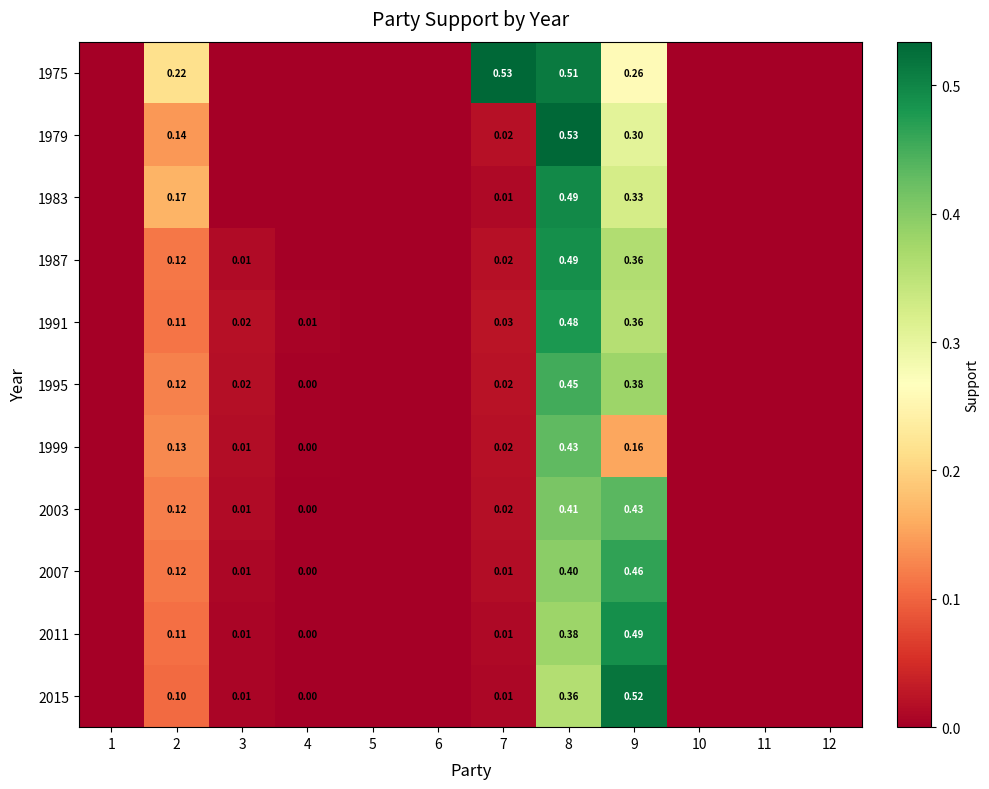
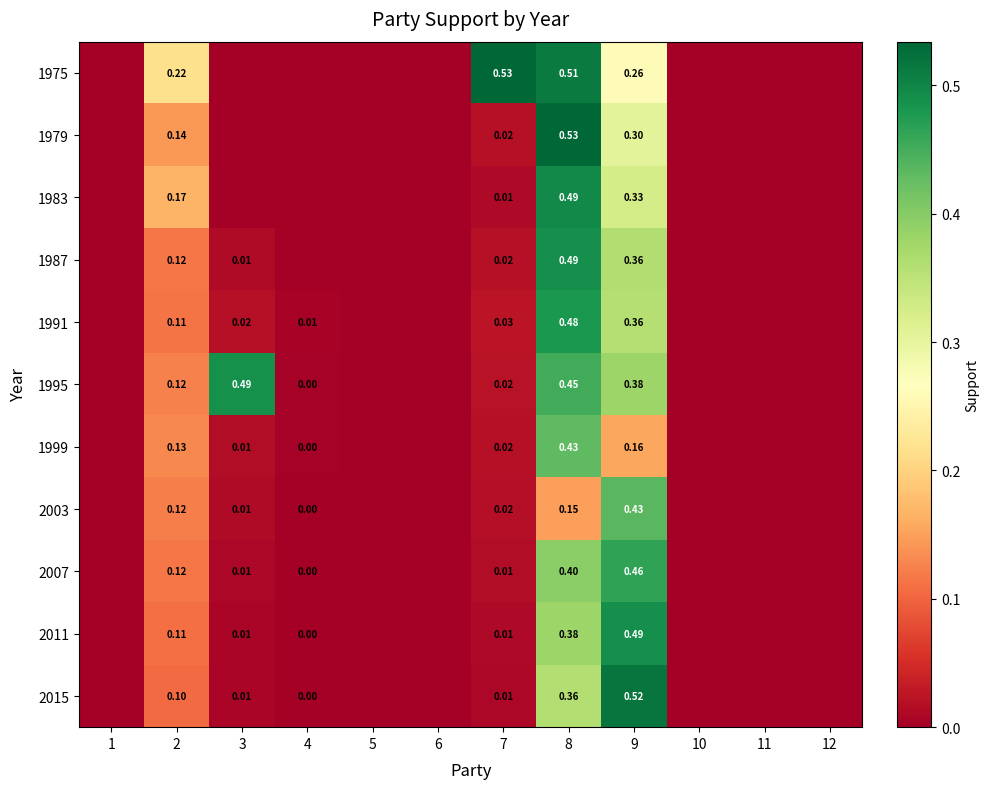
  {
    "1975": {
      "2": 0.22,
      "7": 0.53,
      "8": 0.51,
      "9": 0.26
    },
    "1979": {
      "2": 0.14,
      "7": 0.02,
      "8": 0.53,
      "9": 0.30
    },
    "1983": {
      "2": 0.17,
      "7": 0.01,
      "8": 0.49,
      "9": 0.33
    },
    "1987": {
      "2": 0.12,
      "3": 0.01,
      "7": 0.02,
      "8": 0.49,
      "9": 0.36
    },
    "1991": {
      "2": 0.11,
      "3": 0.02,
      "4": 0.01,
      "7": 0.03,
      "8": 0.48,
      "9": 0.36
    },
    "1995": {
      "2": 0.12,
-     "3": 0.02,
+     "3": 0.49,
      "4": 0.00,
      "7": 0.02,
      "8": 0.45,
      "9": 0.38
    },
    "1999": {
      "2": 0.13,
      "3": 0.01,
      "4": 0.00,
      "7": 0.02,
      "8": 0.43,
      "9": 0.16
    },
    "2003": {
      "2": 0.12,
      "3": 0.01,
      "4": 0.00,
      "7": 0.02,
-     "8": 0.41,
+     "8": 0.15,
      "9": 0.43
    },
    "2007": {
      "2": 0.12,
      "3": 0.01,
      "4": 0.00,
      "7": 0.01,
      "8": 0.40,
      "9": 0.46
    },
    "2011": {
      "2": 0.11,
      "3": 0.01,
      "4": 0.00,
      "7": 0.01,
      "8": 0.38,
      "9": 0.49
    },
    "2015": {
      "2": 0.10,
      "3": 0.01,
      "4": 0.00,
      "7": 0.01,
      "8": 0.36,
      "9": 0.52
    }
  }
